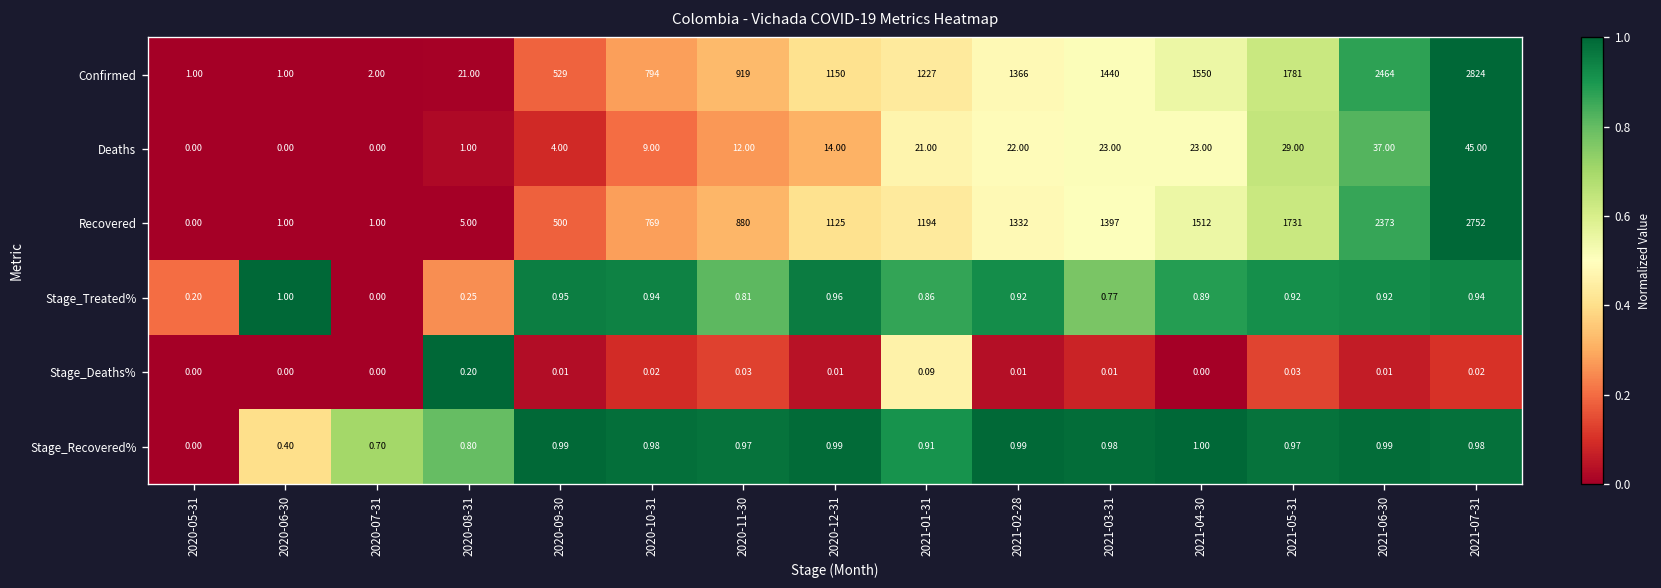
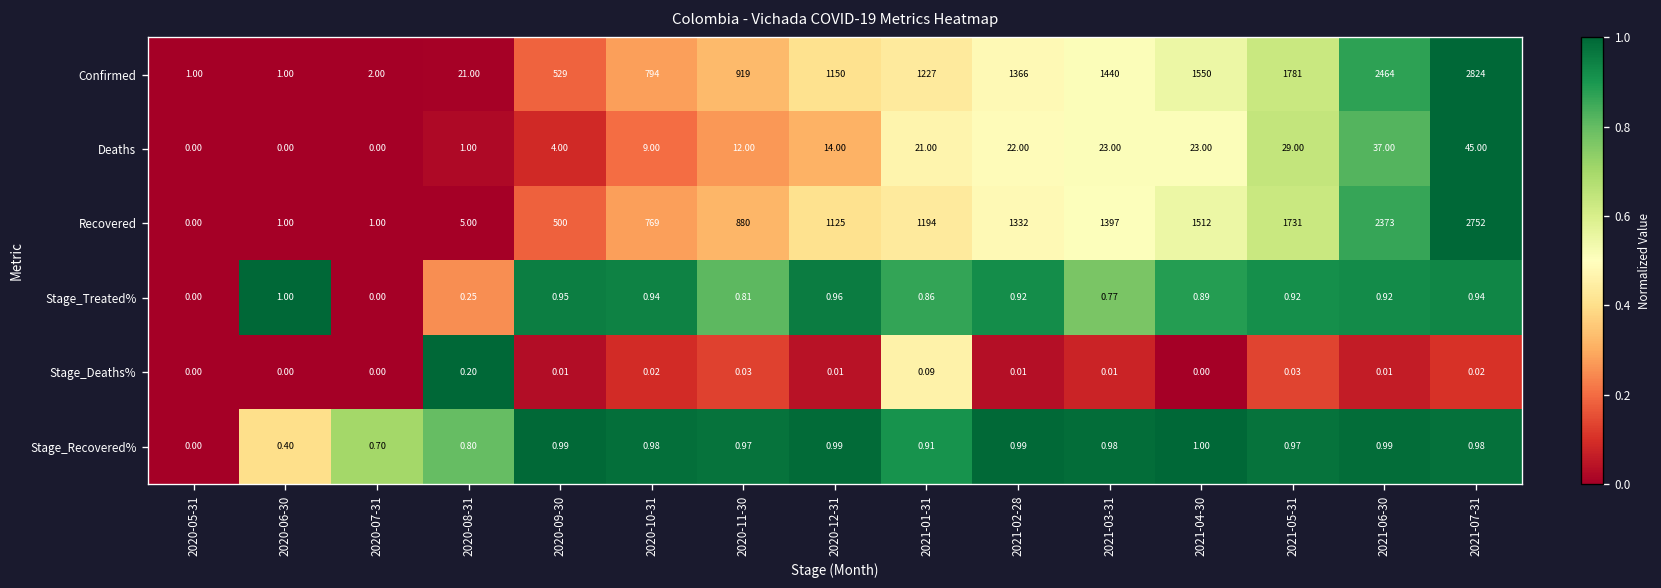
  {
    "Confirmed": {
      "2020-05-31": 1.00,
      "2020-06-30": 1.00,
      "2020-07-31": 2.00,
      "2020-08-31": 21.00,
      "2020-09-30": 529,
      "2020-10-31": 794,
      "2020-11-30": 919,
      "2020-12-31": 1150,
      "2021-01-31": 1227,
      "2021-02-28": 1366,
      "2021-03-31": 1440,
      "2021-04-30": 1550,
      "2021-05-31": 1781,
      "2021-06-30": 2464,
      "2021-07-31": 2824
    },
    "Deaths": {
      "2020-05-31": 0.00,
      "2020-06-30": 0.00,
      "2020-07-31": 0.00,
      "2020-08-31": 1.00,
      "2020-09-30": 4.00,
      "2020-10-31": 9.00,
      "2020-11-30": 12.00,
      "2020-12-31": 14.00,
      "2021-01-31": 21.00,
      "2021-02-28": 22.00,
      "2021-03-31": 23.00,
      "2021-04-30": 23.00,
      "2021-05-31": 29.00,
      "2021-06-30": 37.00,
      "2021-07-31": 45.00
    },
    "Recovered": {
      "2020-05-31": 0.00,
      "2020-06-30": 1.00,
      "2020-07-31": 1.00,
      "2020-08-31": 5.00,
      "2020-09-30": 500,
      "2020-10-31": 769,
      "2020-11-30": 880,
      "2020-12-31": 1125,
      "2021-01-31": 1194,
      "2021-02-28": 1332,
      "2021-03-31": 1397,
      "2021-04-30": 1512,
      "2021-05-31": 1731,
      "2021-06-30": 2373,
      "2021-07-31": 2752
    },
    "Stage_Treated%": {
-     "2020-05-31": 0.20,
+     "2020-05-31": 0.00,
      "2020-06-30": 1.00,
      "2020-07-31": 0.00,
      "2020-08-31": 0.25,
      "2020-09-30": 0.95,
      "2020-10-31": 0.94,
      "2020-11-30": 0.81,
      "2020-12-31": 0.96,
      "2021-01-31": 0.86,
      "2021-02-28": 0.92,
      "2021-03-31": 0.77,
      "2021-04-30": 0.89,
      "2021-05-31": 0.92,
      "2021-06-30": 0.92,
      "2021-07-31": 0.94
    },
    "Stage_Deaths%": {
      "2020-05-31": 0.00,
      "2020-06-30": 0.00,
      "2020-07-31": 0.00,
      "2020-08-31": 0.20,
      "2020-09-30": 0.01,
      "2020-10-31": 0.02,
      "2020-11-30": 0.03,
      "2020-12-31": 0.01,
      "2021-01-31": 0.09,
      "2021-02-28": 0.01,
      "2021-03-31": 0.01,
      "2021-04-30": 0.00,
      "2021-05-31": 0.03,
      "2021-06-30": 0.01,
      "2021-07-31": 0.02
    },
    "Stage_Recovered%": {
      "2020-05-31": 0.00,
      "2020-06-30": 0.40,
      "2020-07-31": 0.70,
      "2020-08-31": 0.80,
      "2020-09-30": 0.99,
      "2020-10-31": 0.98,
      "2020-11-30": 0.97,
      "2020-12-31": 0.99,
      "2021-01-31": 0.91,
      "2021-02-28": 0.99,
      "2021-03-31": 0.98,
      "2021-04-30": 1.00,
      "2021-05-31": 0.97,
      "2021-06-30": 0.99,
      "2021-07-31": 0.98
    }
  }
